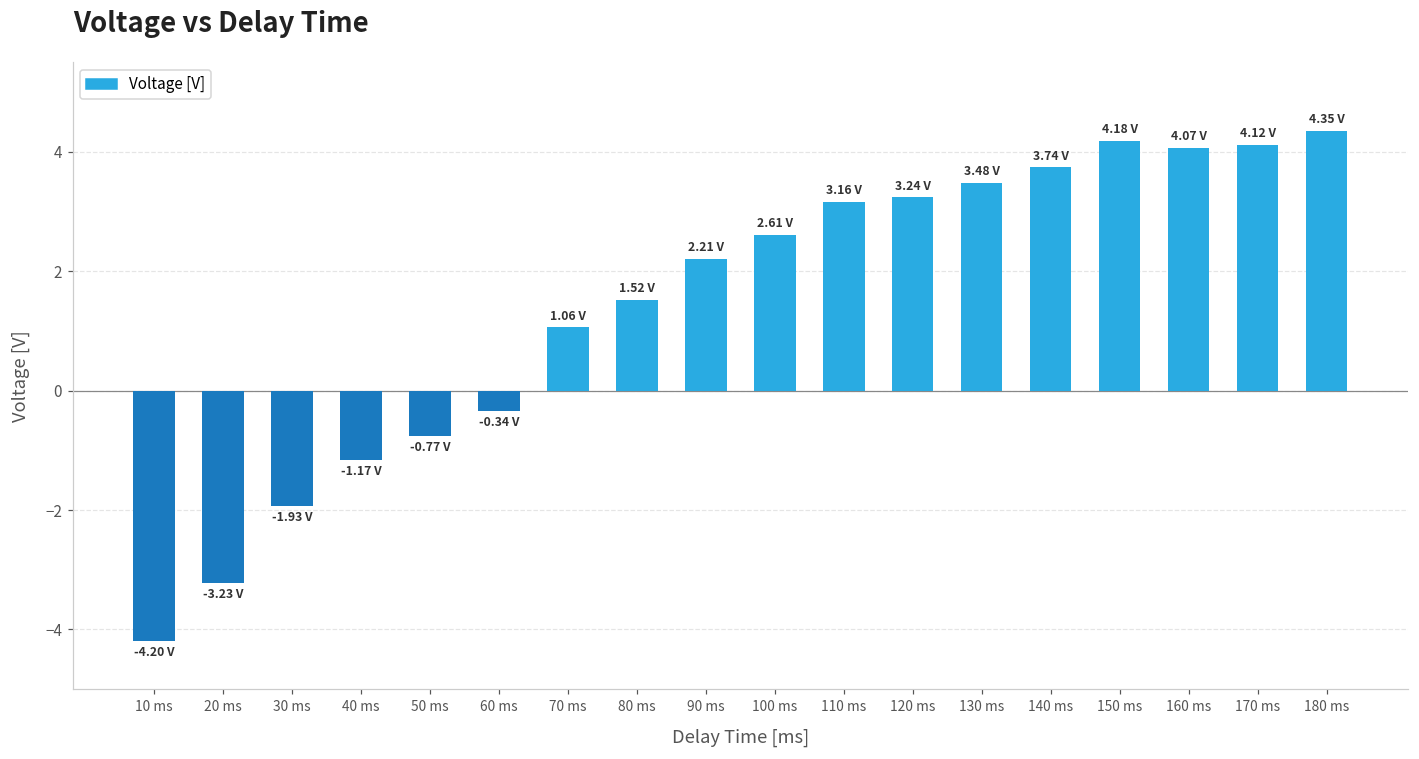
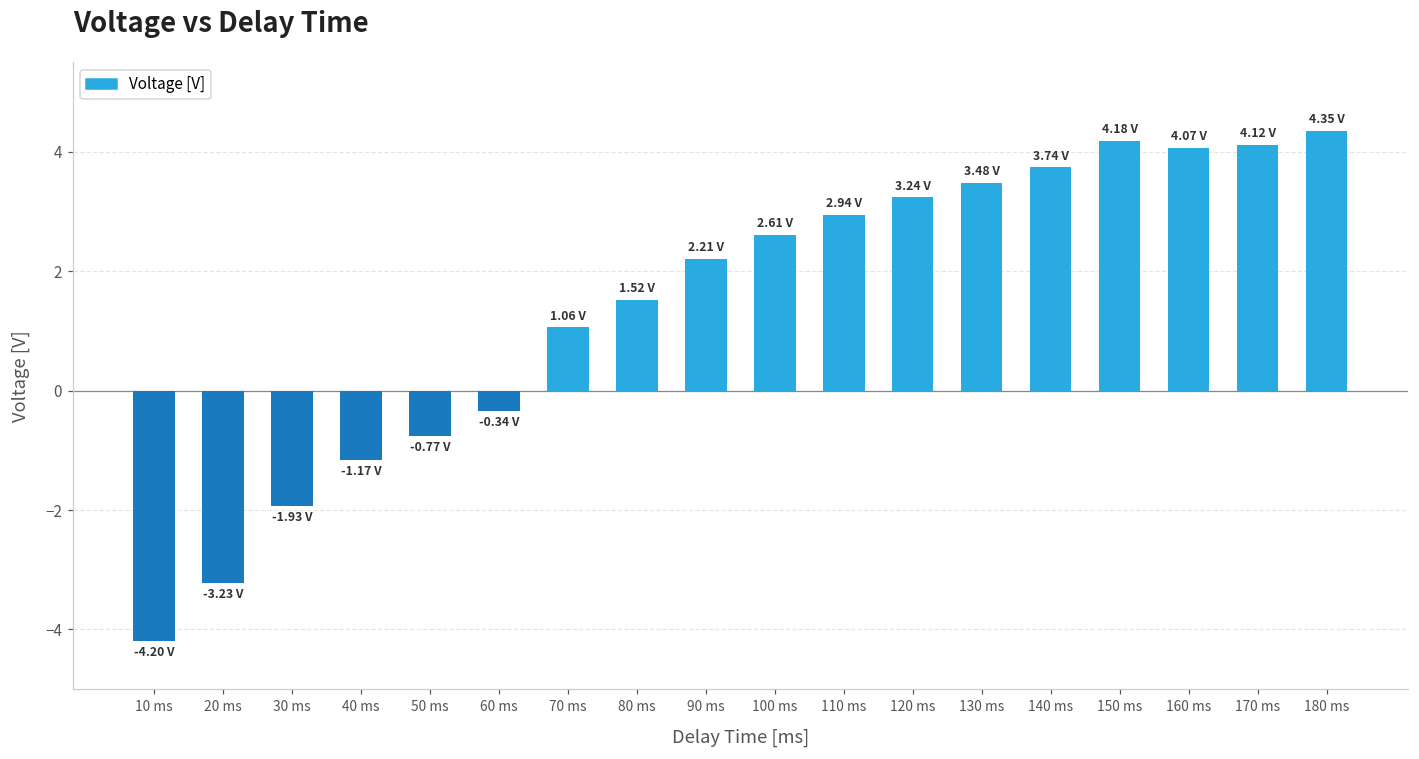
  {
    "10 ms": -4.20,
    "20 ms": -3.23,
    "30 ms": -1.93,
    "40 ms": -1.17,
    "50 ms": -0.77,
    "60 ms": -0.34,
    "70 ms": 1.06,
    "80 ms": 1.52,
    "90 ms": 2.21,
    "100 ms": 2.61,
-   "110 ms": 3.16,
+   "110 ms": 2.94,
    "120 ms": 3.24,
    "130 ms": 3.48,
    "140 ms": 3.74,
    "150 ms": 4.18,
    "160 ms": 4.07,
    "170 ms": 4.12,
    "180 ms": 4.35
  }
